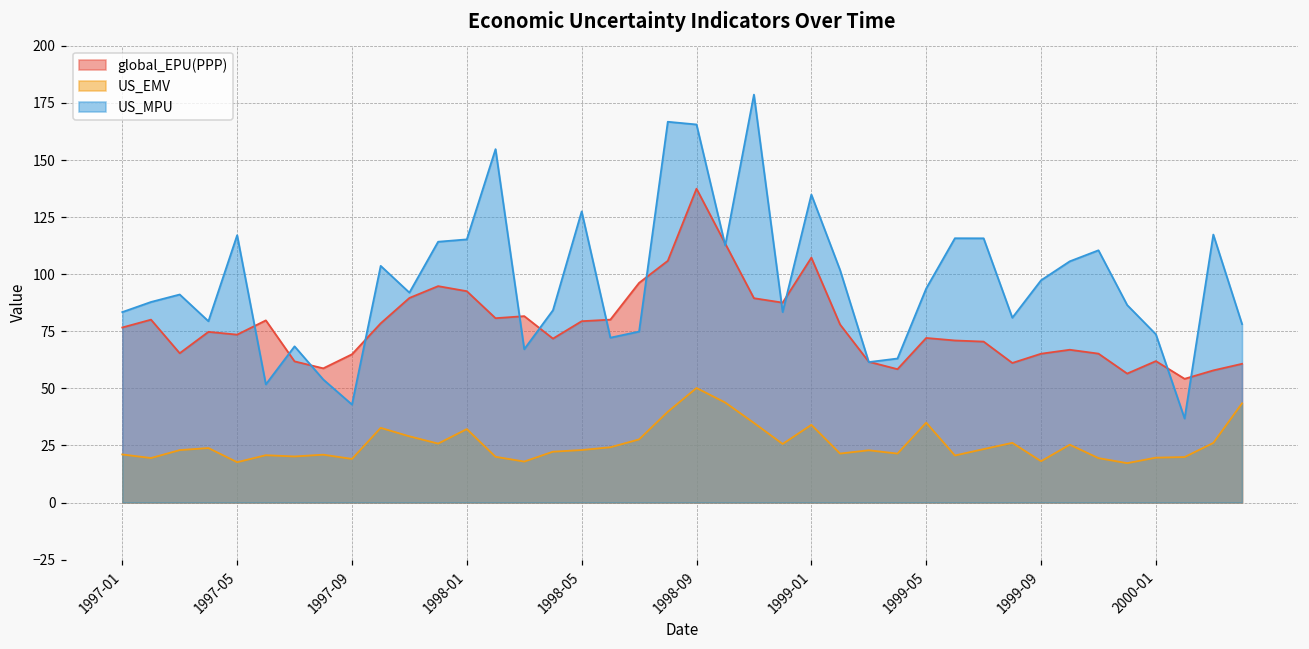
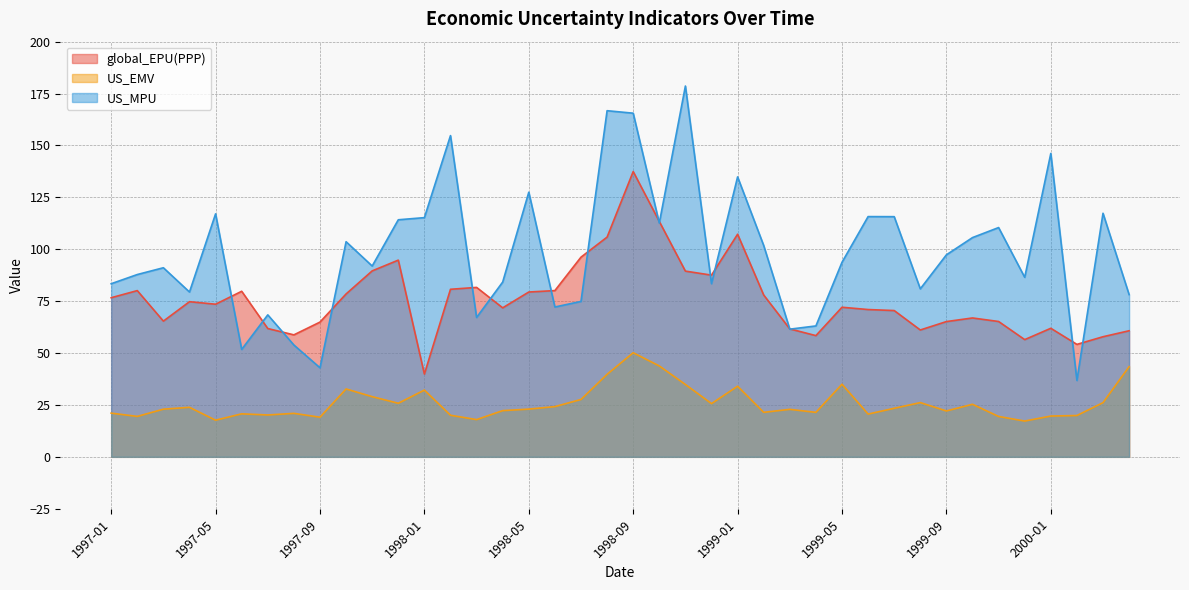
  {
    "global_EPU(PPP)": {
      "1997-01": 77,
      "1997-05": 74,
      "1997-09": 65,
-     "1998-01": 93,
+     "1998-01": 40,
      "1998-05": 79,
      "1998-09": 137,
      "1999-01": 107,
      "1999-05": 72,
      "1999-09": 65,
      "2000-01": 62
    },
    "US_EMV": {
      "1997-01": 21,
      "1997-05": 18,
      "1997-09": 19,
      "1998-01": 32,
      "1998-05": 23,
      "1998-09": 50,
      "1999-01": 34,
      "1999-05": 35,
-     "1999-09": 18,
+     "1999-09": 22,
      "2000-01": 20
    },
    "US_MPU": {
      "1997-01": 83,
      "1997-05": 117,
      "1997-09": 43,
      "1998-01": 115,
      "1998-05": 127,
      "1998-09": 166,
      "1999-01": 135,
      "1999-05": 94,
      "1999-09": 97,
-     "2000-01": 74
+     "2000-01": 146
    }
  }
